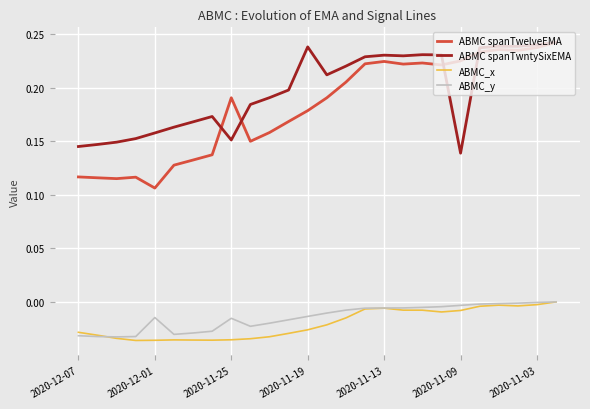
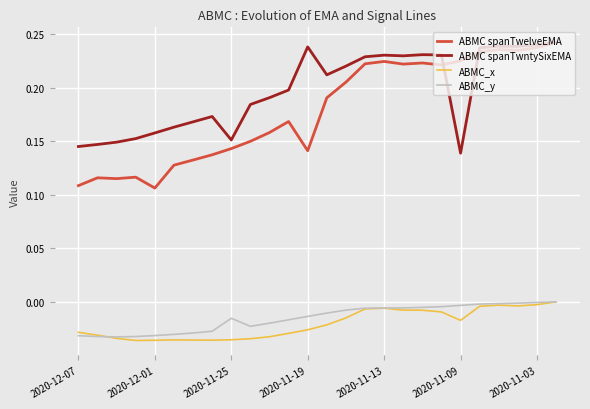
  {
    "ABMC spanTwelveEMA": {
-     "2020-12-07": 0.117,
+     "2020-12-07": 0.108,
      "2020-12-01": 0.106,
-     "2020-11-25": 0.190,
-     "2020-11-19": 0.178,
+     "2020-11-25": 0.143,
+     "2020-11-19": 0.141,
      "2020-11-13": 0.224
    },
    "ABMC spanTwntySixEMA": {
      "2020-12-07": 0.145,
      "2020-12-01": 0.158,
      "2020-11-25": 0.151,
      "2020-11-19": 0.238,
      "2020-11-13": 0.230,
      "2020-11-09": 0.139
    },
    "ABMC_x": {
      "2020-12-07": -0.028,
      "2020-12-01": -0.036,
      "2020-11-25": -0.035,
      "2020-11-19": -0.026,
-     "2020-11-09": -0.008
+     "2020-11-09": -0.017
    },
    "ABMC_y": {
      "2020-12-07": -0.032,
-     "2020-12-01": -0.015,
+     "2020-12-01": -0.031,
      "2020-11-25": -0.015,
      "2020-11-19": -0.014,
      "2020-11-09": -0.003
    }
  }
